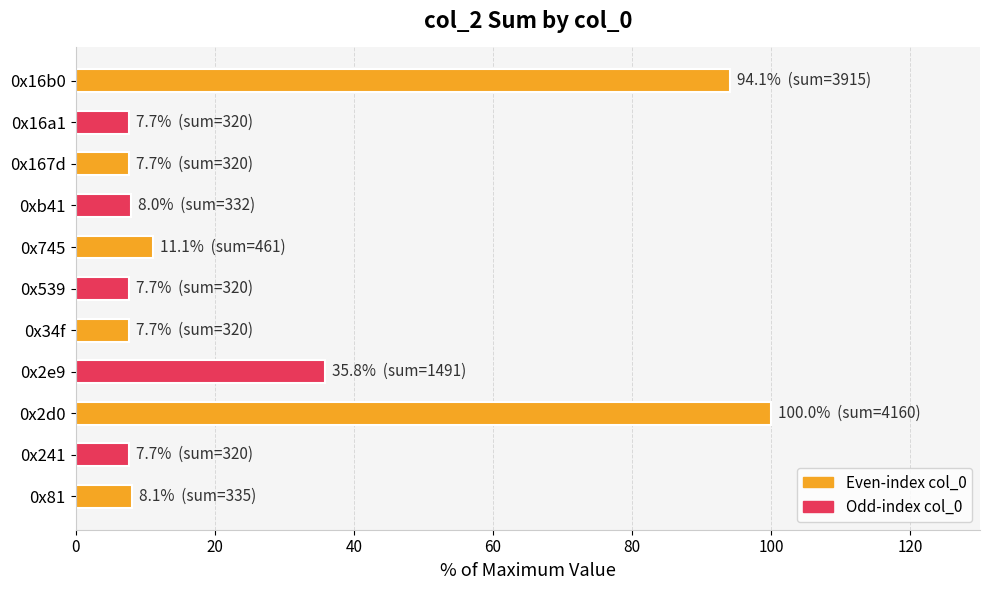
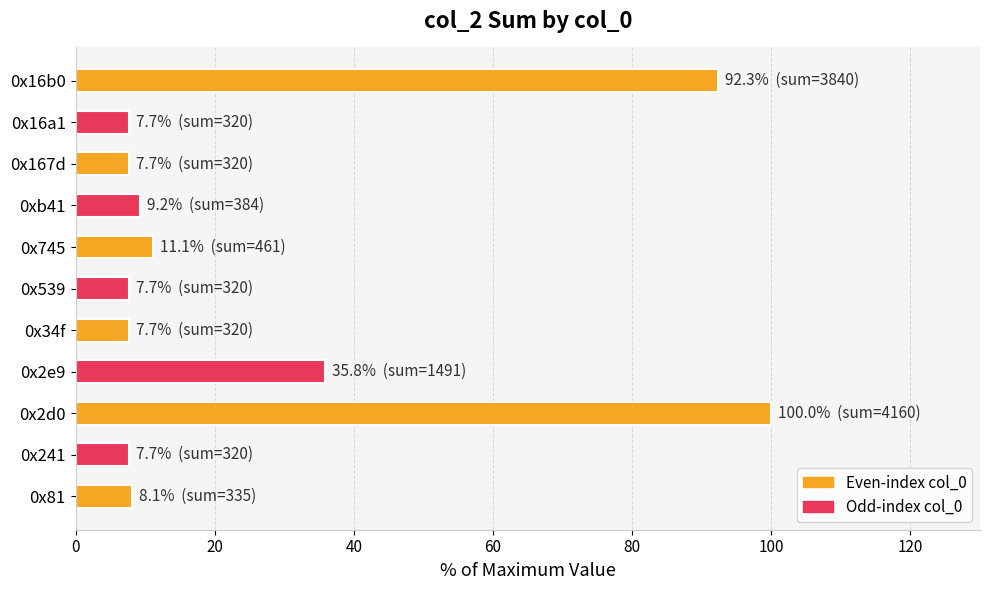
  {
-   "0x16b0": "94.1% (sum=3915)",
+   "0x16b0": "92.3% (sum=3840)",
    "0x16a1": "7.7%",
    "0x167d": "7.7%",
-   "0xb41": "8.0% (sum=332)",
+   "0xb41": "9.2% (sum=384)",
    "0x745": "11.1%",
    "0x539": "7.7%",
    "0x34f": "7.7%",
    "0x2e9": "35.8%",
    "0x2d0": "100.0%",
    "0x241": "7.7%",
    "0x81": "8.1%"
  }
